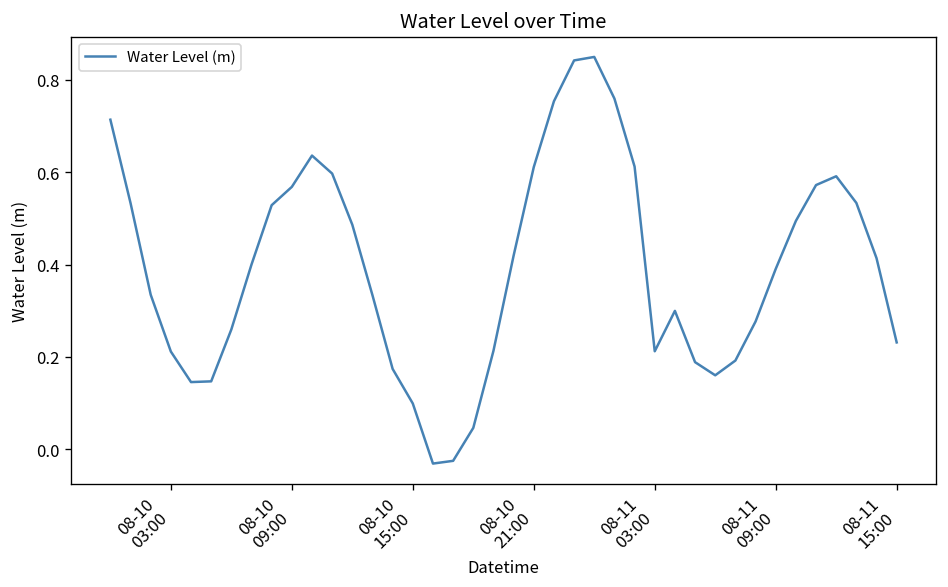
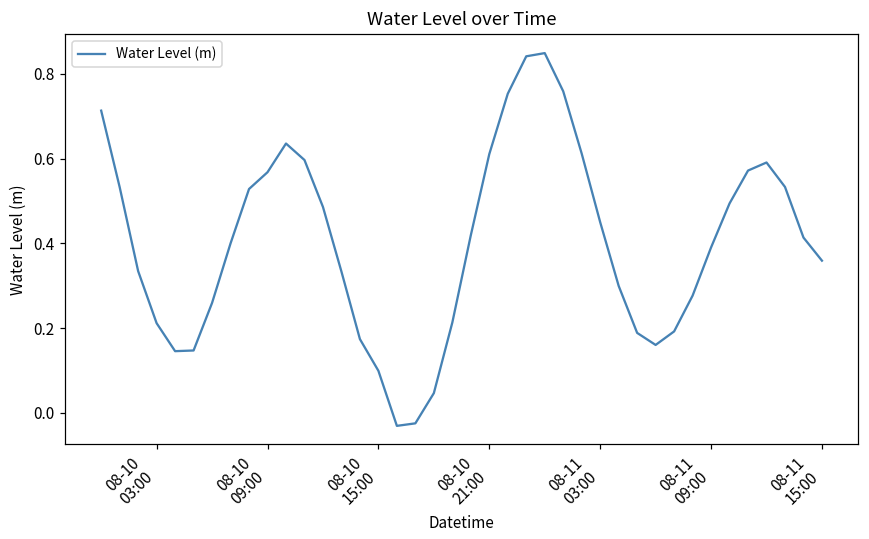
  {
    "08-10 03:00": 0.21,
    "08-10 09:00": 0.57,
    "08-10 15:00": 0.10,
    "08-10 21:00": 0.61,
-   "08-11 03:00": 0.21,
+   "08-11 03:00": 0.45,
    "08-11 09:00": 0.39,
-   "08-11 15:00": 0.23
+   "08-11 15:00": 0.36
  }
